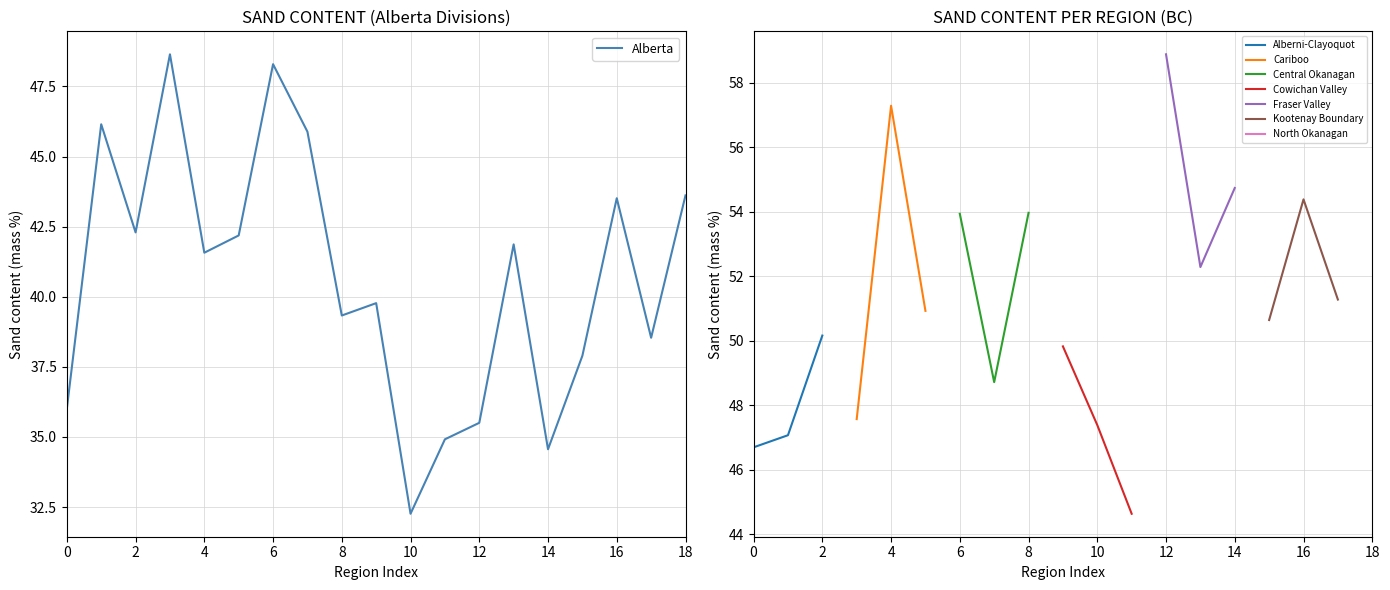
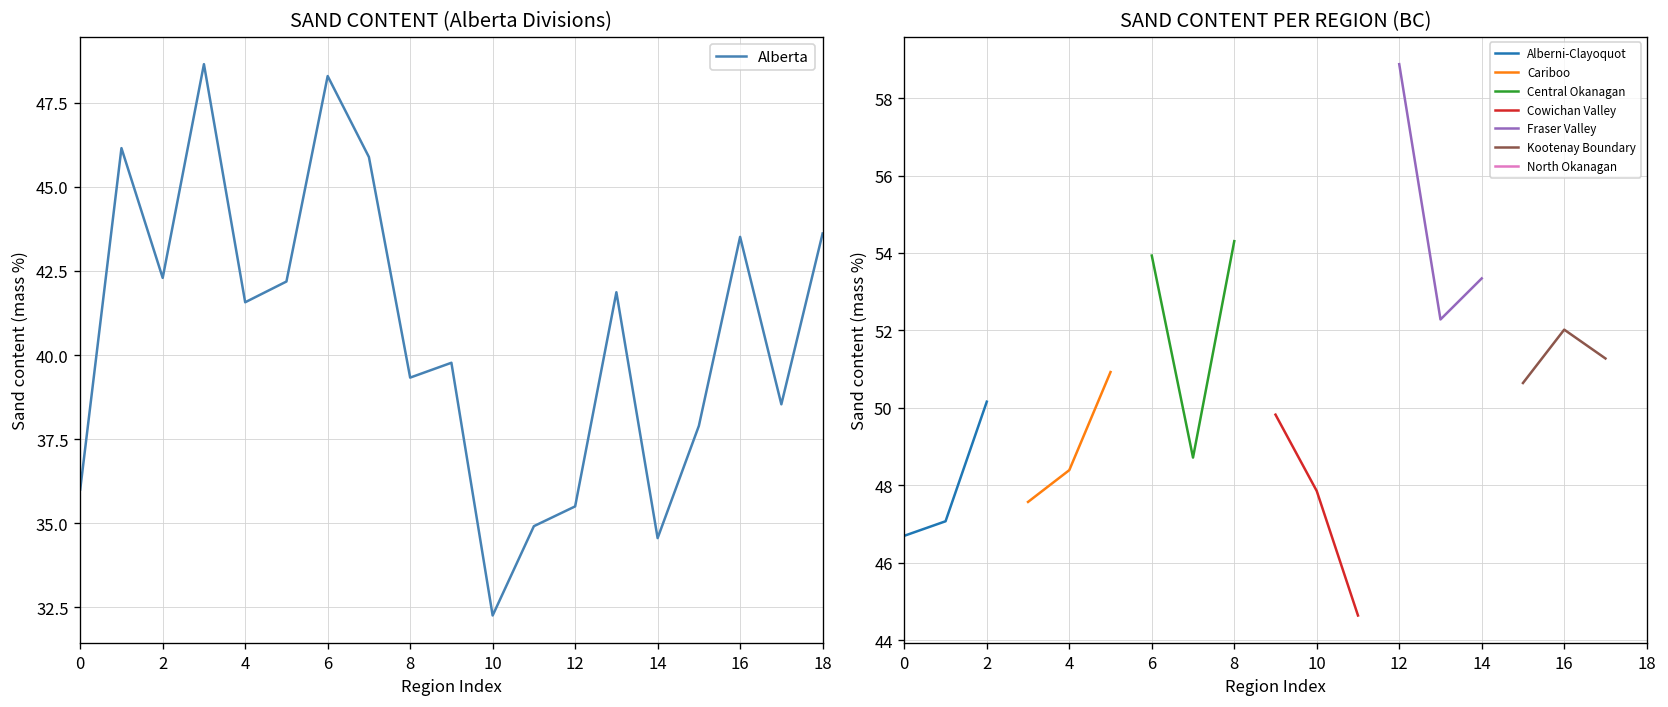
  {
    "SAND CONTENT (Alberta Divisions)": {
      "0": 36.0,
      "2": 42.3,
      "4": 41.6,
      "6": 48.3,
      "8": 39.3,
      "10": 32.3,
      "12": 35.5,
      "14": 34.6,
      "16": 43.5,
      "18": 43.6
    },
    "SAND CONTENT PER REGION (BC)": {
      "Alberni-Clayoquot": {
        "0": 46.7,
        "2": 50.2
      },
      "Cariboo": {
-       "4": 57.3
+       "4": 48.4
      },
      "Central Okanagan": {
        "6": 53.9,
-       "8": 54.0
+       "8": 54.3
      },
      "Cowichan Valley": {
-       "10": 47.4
+       "10": 47.9
      },
      "Fraser Valley": {
        "12": 58.9,
-       "14": 54.7
+       "14": 53.3
      },
      "Kootenay Boundary": {
-       "16": 54.4
+       "16": 52.0
      },
      "North Okanagan": {
        "18": 47.5
      }
    }
  }
